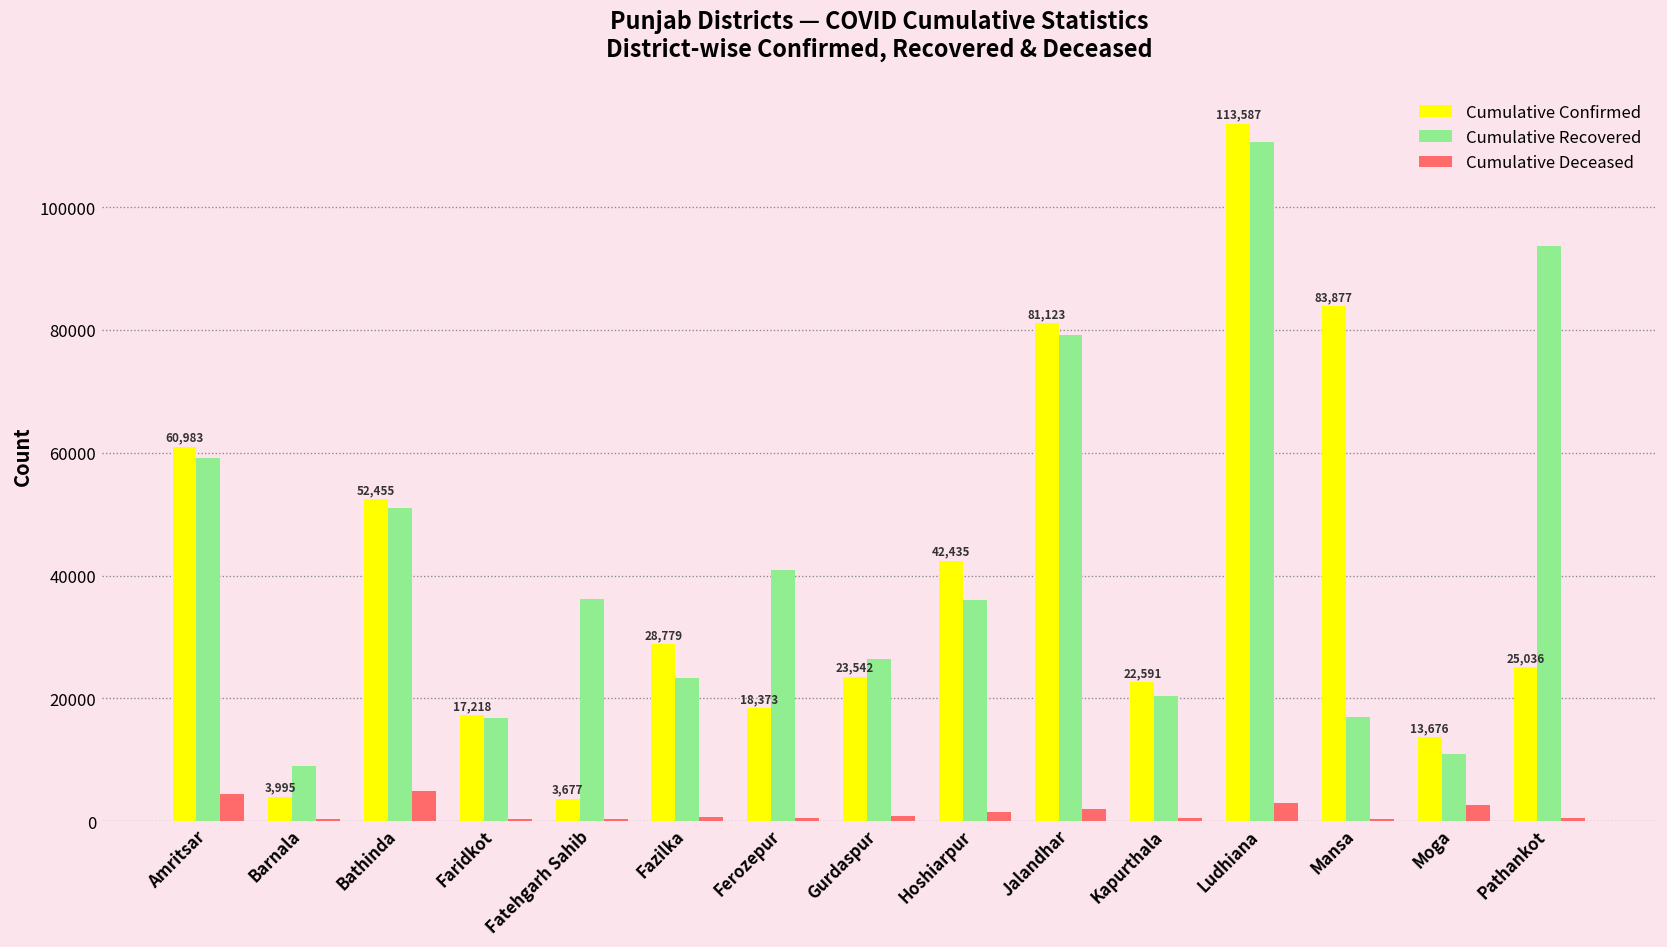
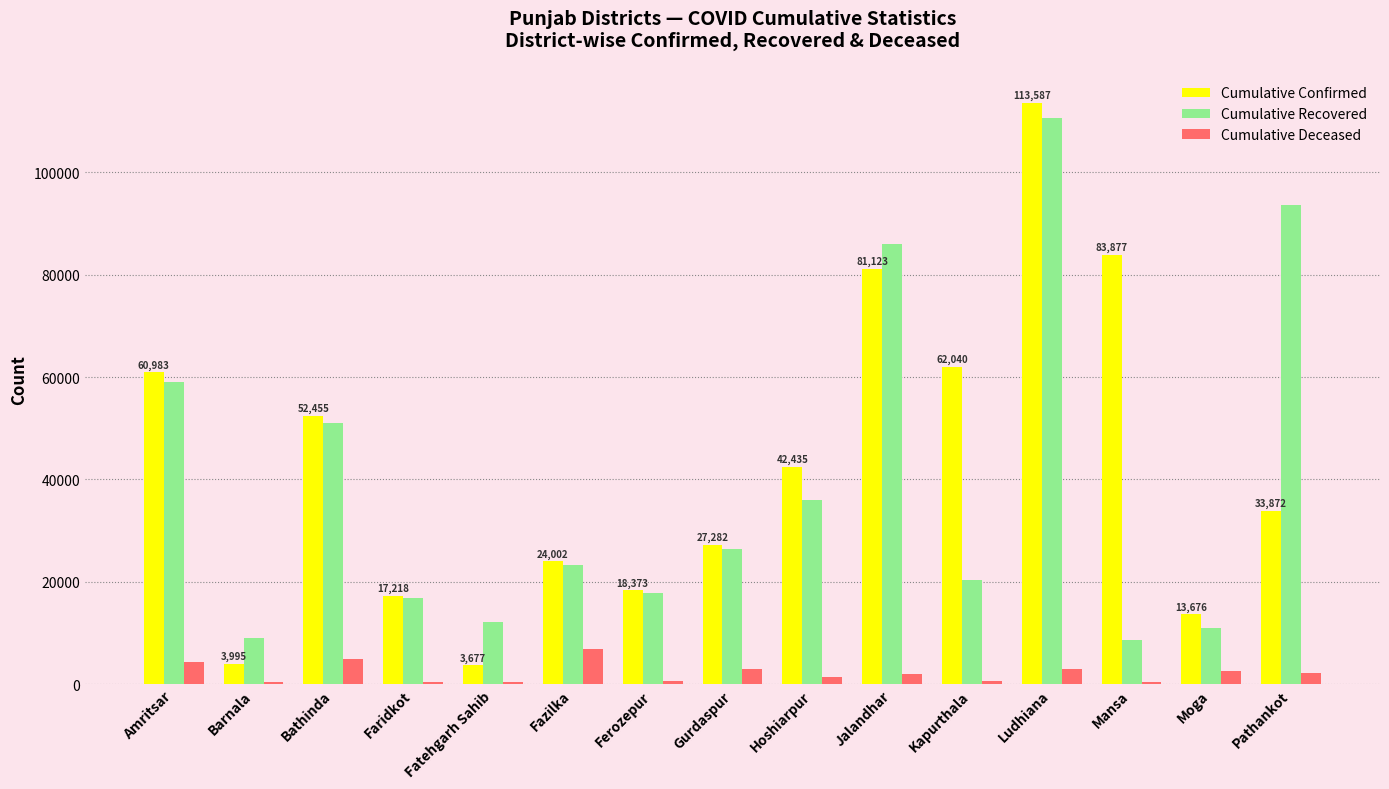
  {
    "Cumulative Confirmed": {
      "Amritsar": "60,983",
      "Barnala": "3,995",
      "Bathinda": "52,455",
      "Faridkot": "17,218",
      "Fatehgarh Sahib": "3,677",
-     "Fazilka": "28,779",
+     "Fazilka": "24,002",
      "Ferozepur": "18,373",
-     "Gurdaspur": "23,542",
+     "Gurdaspur": "27,282",
      "Hoshiarpur": "42,435",
      "Jalandhar": "81,123",
-     "Kapurthala": "22,591",
+     "Kapurthala": "62,040",
      "Ludhiana": "113,587",
      "Mansa": "83,877",
      "Moga": "13,676",
-     "Pathankot": "25,036"
+     "Pathankot": "33,872"
    },
    "Cumulative Recovered": {
      "Amritsar": "59000",
      "Barnala": "9000",
      "Bathinda": "51000",
      "Faridkot": "17000",
-     "Fatehgarh Sahib": "36000",
+     "Fatehgarh Sahib": "12000",
      "Fazilka": "23000",
-     "Ferozepur": "41000",
+     "Ferozepur": "18000",
      "Gurdaspur": "26000",
      "Hoshiarpur": "36000",
-     "Jalandhar": "79000",
+     "Jalandhar": "86000",
      "Kapurthala": "20000",
      "Ludhiana": "111000",
-     "Mansa": "17000",
+     "Mansa": "9000",
      "Moga": "11000",
      "Pathankot": "94000"
    },
    "Cumulative Deceased": {
      "Amritsar": "4000",
      "Bathinda": "5000",
-     "Fazilka": "1000",
+     "Fazilka": "7000",
      "Ferozepur": "1000",
-     "Gurdaspur": "1000",
+     "Gurdaspur": "3000",
      "Hoshiarpur": "1000",
      "Jalandhar": "2000",
      "Kapurthala": "1000",
      "Ludhiana": "3000",
      "Moga": "3000",
-     "Pathankot": "1000"
+     "Pathankot": "2000"
    }
  }
